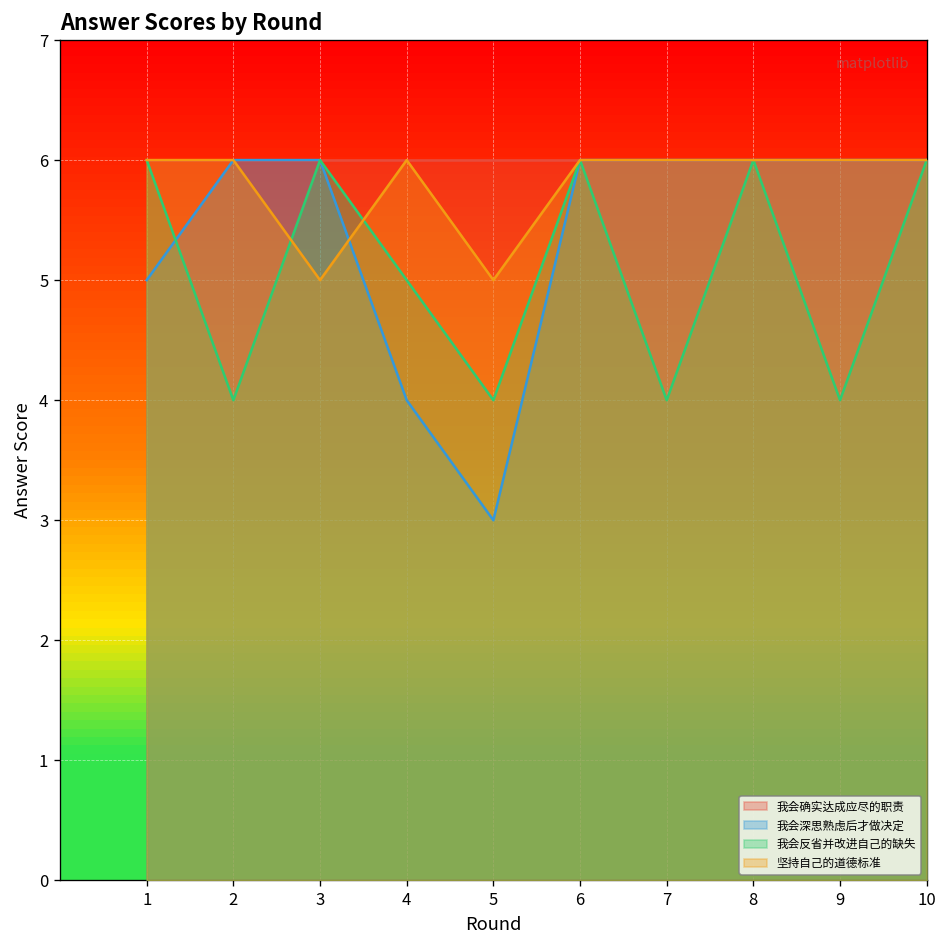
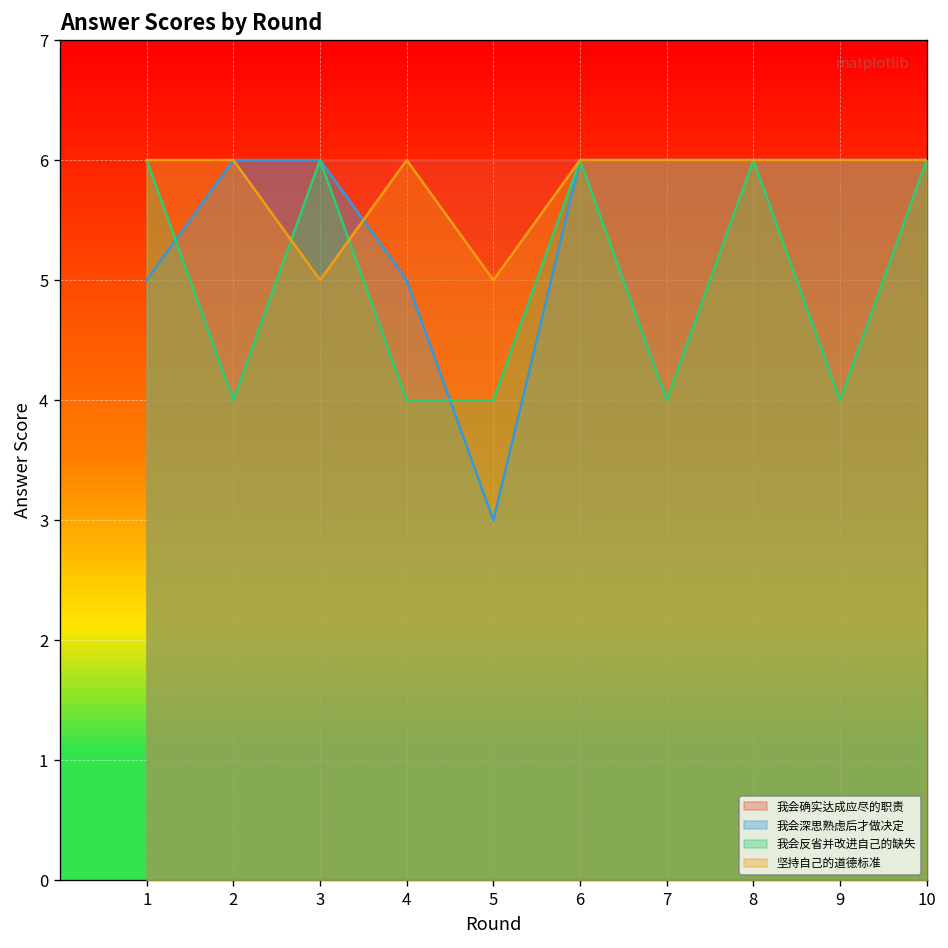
  {
    "我会深思熟虑后才做决定": {
      "1": 5,
-     "4": 4,
+     "4": 5,
      "5": 3
    },
    "我会反省并改进自己的缺失": {
      "2": 4,
-     "4": 5,
+     "4": 4,
      "5": 4,
      "7": 4,
      "9": 4
    }
  }
